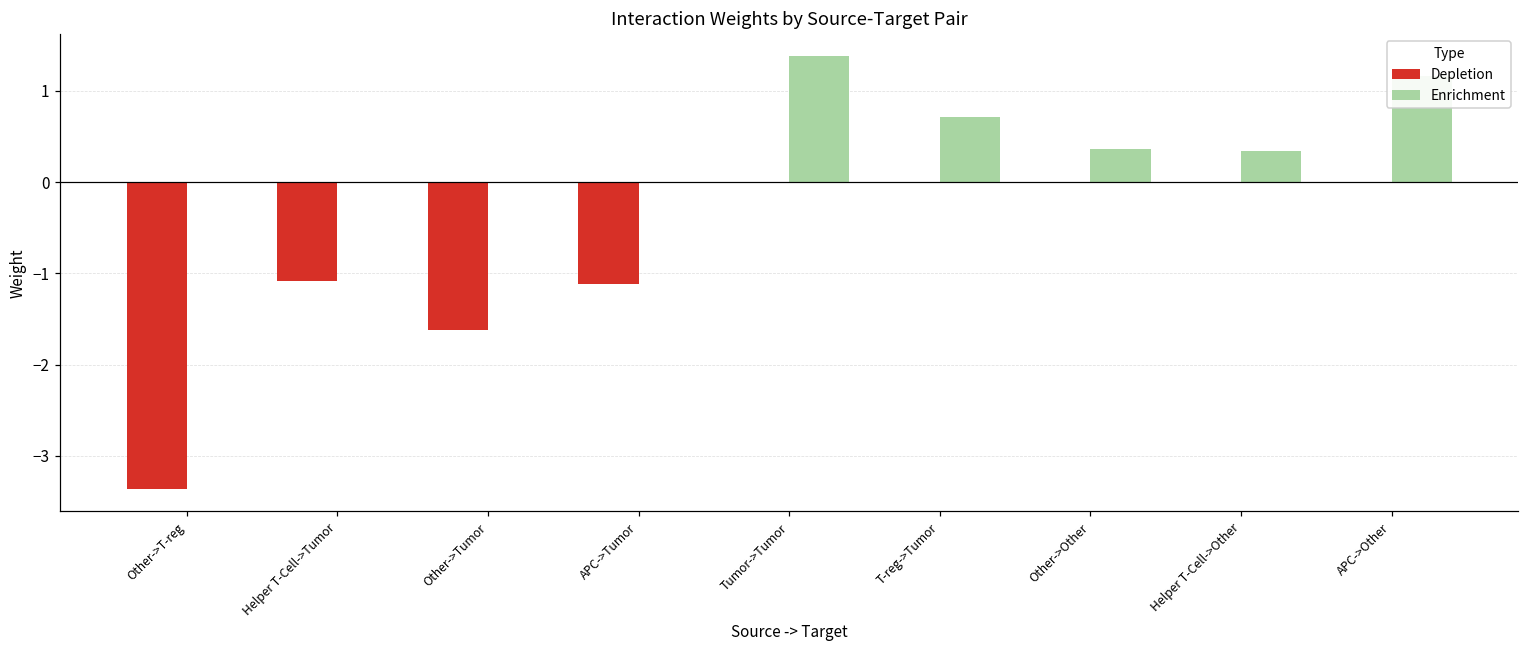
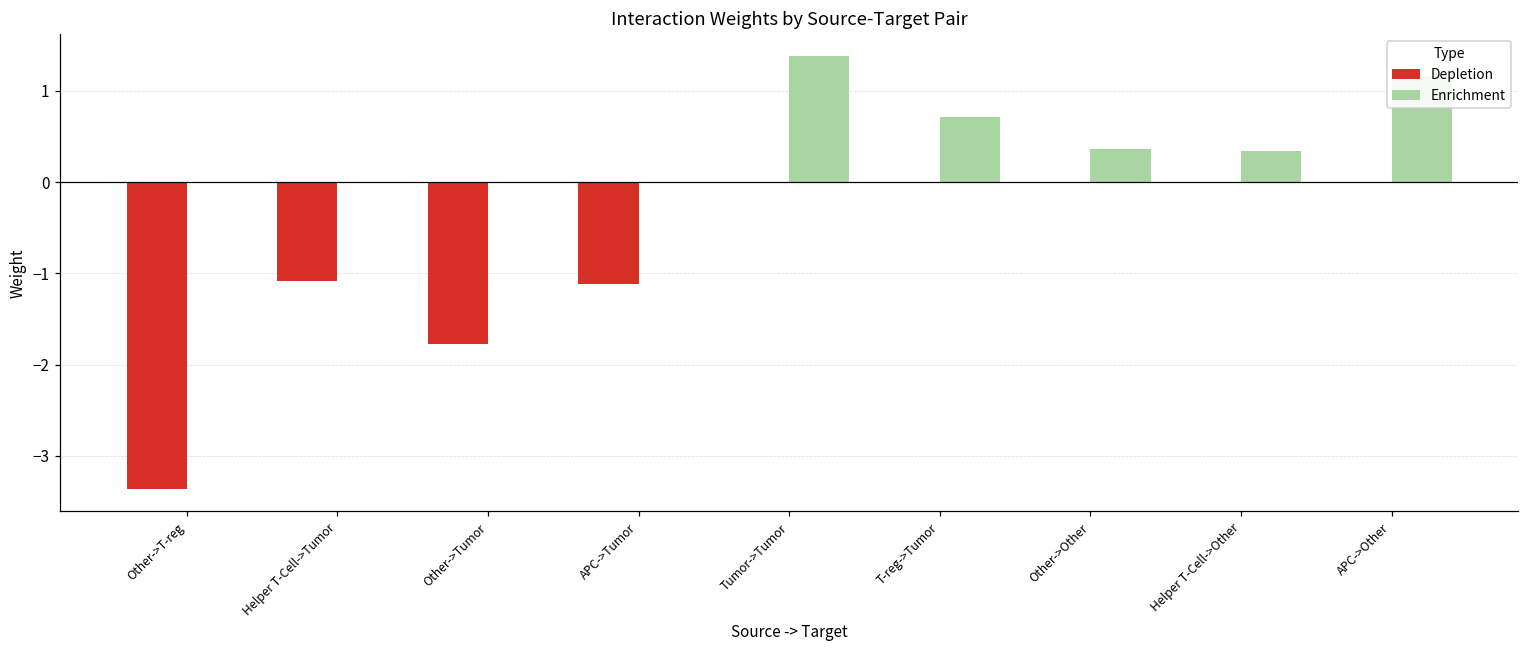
  {
    "Depletion": {
      "Other->T-reg": -3.4,
      "Helper T-Cell->Tumor": -1.1,
-     "Other->Tumor": -1.6,
+     "Other->Tumor": -1.8,
      "APC->Tumor": -1.1,
      "Tumor->Tumor": 0.0,
      "T-reg->Tumor": 0.0,
      "Other->Other": 0.0,
      "Helper T-Cell->Other": 0.0,
      "APC->Other": 0.0
    },
    "Enrichment": {
      "Other->T-reg": 0.0,
      "Helper T-Cell->Tumor": 0.0,
      "Other->Tumor": 0.0,
      "APC->Tumor": 0.0,
      "Tumor->Tumor": 1.4,
      "T-reg->Tumor": 0.7,
      "Other->Other": 0.4,
      "Helper T-Cell->Other": 0.3
    }
  }
